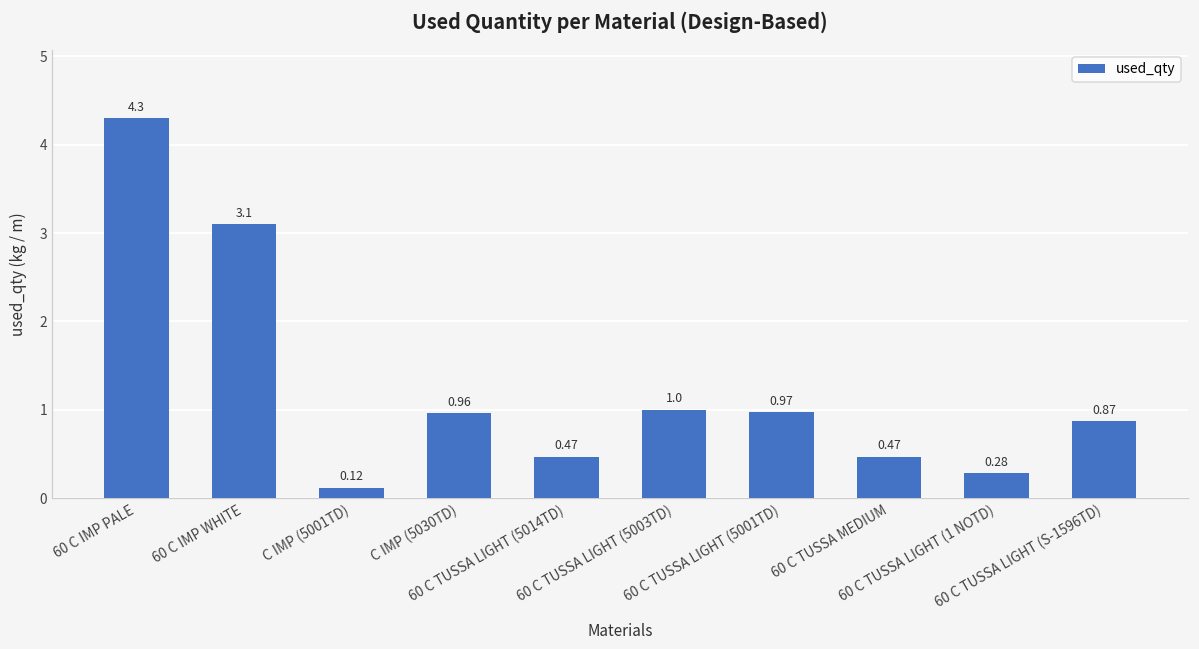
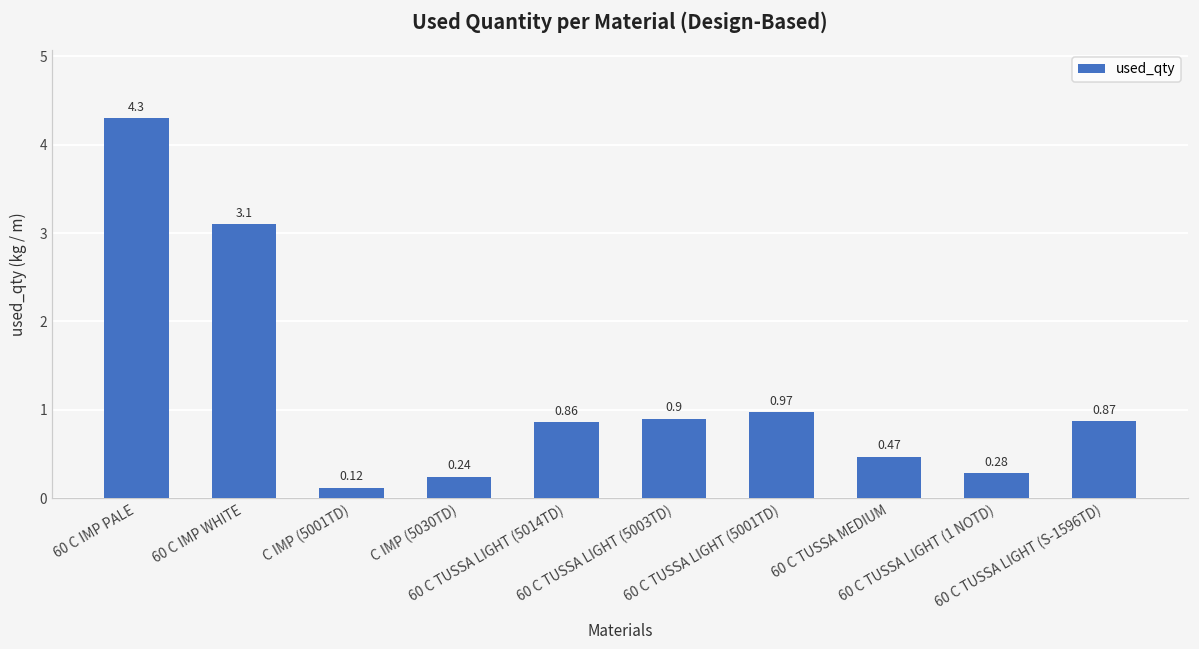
  {
    "60 C IMP PALE": 4.3,
    "60 C IMP WHITE": 3.1,
    "C IMP (5001TD)": 0.12,
-   "C IMP (5030TD)": 0.96,
-   "60 C TUSSA LIGHT (5014TD)": 0.47,
-   "60 C TUSSA LIGHT (5003TD)": 1.0,
+   "C IMP (5030TD)": 0.24,
+   "60 C TUSSA LIGHT (5014TD)": 0.86,
+   "60 C TUSSA LIGHT (5003TD)": 0.9,
    "60 C TUSSA LIGHT (5001TD)": 0.97,
    "60 C TUSSA MEDIUM": 0.47,
    "60 C TUSSA LIGHT (1 NOTD)": 0.28,
    "60 C TUSSA LIGHT (S-1596TD)": 0.87
  }
